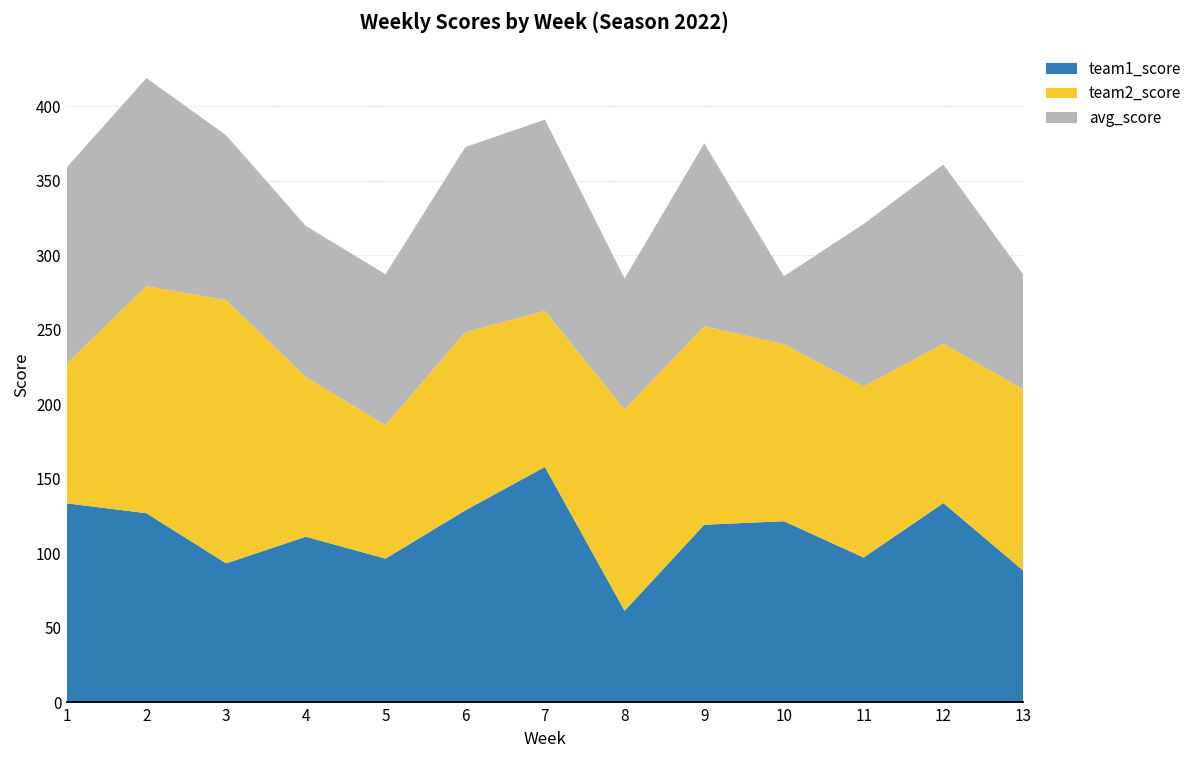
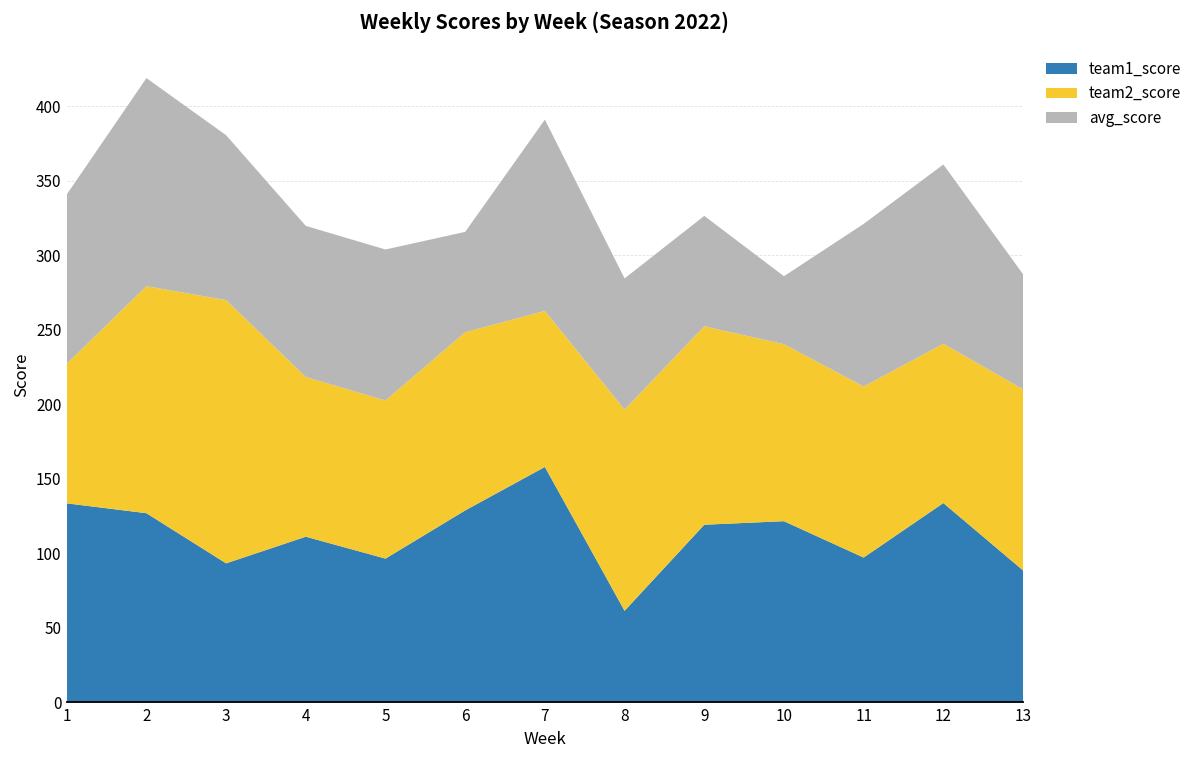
  {
    "team1_score": {
      "1": 134,
      "2": 127,
      "3": 93,
      "4": 111,
      "5": 97,
      "6": 129,
      "7": 158,
      "8": 61,
      "9": 119,
      "10": 122,
      "11": 97,
      "12": 134,
      "13": 89
    },
    "team2_score": {
      "1": 94,
      "2": 152,
      "3": 177,
      "4": 107,
-     "5": 90,
+     "5": 106,
      "6": 120,
      "7": 105,
      "8": 135,
      "9": 133,
      "10": 119,
      "11": 115,
      "12": 107,
      "13": 121
    },
    "avg_score": {
-     "1": 132,
+     "1": 114,
      "2": 140,
      "3": 111,
      "4": 101,
      "5": 101,
-     "6": 124,
+     "6": 67,
      "7": 128,
      "8": 88,
-     "9": 123,
+     "9": 74,
      "10": 46,
      "11": 109,
      "12": 120,
      "13": 77
    }
  }
